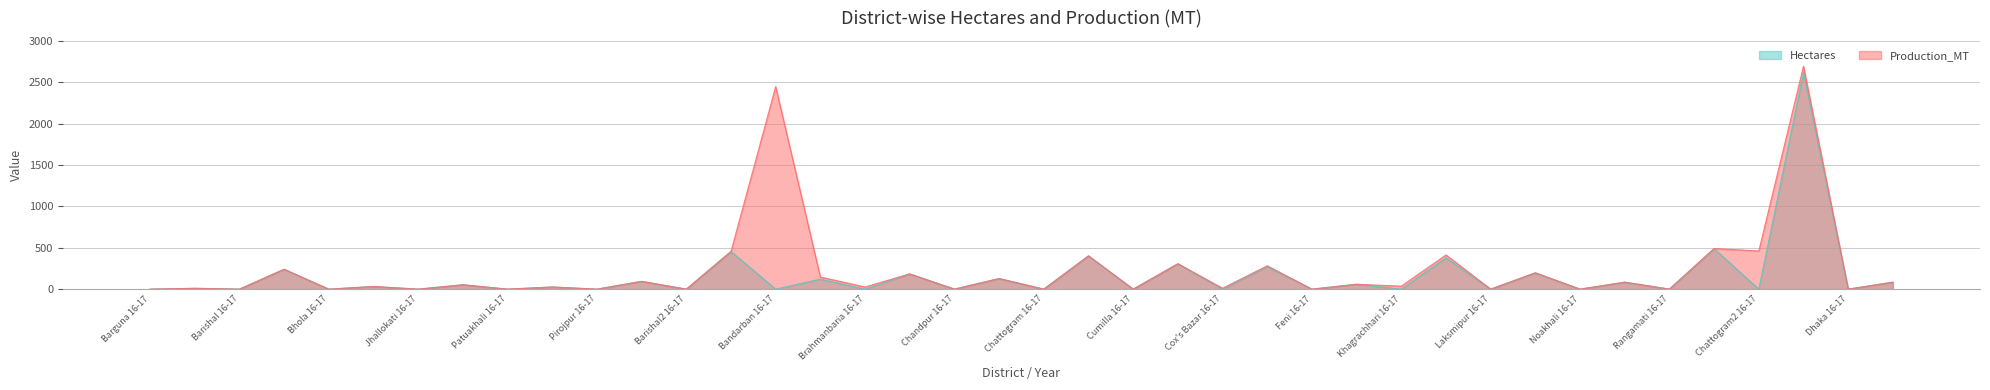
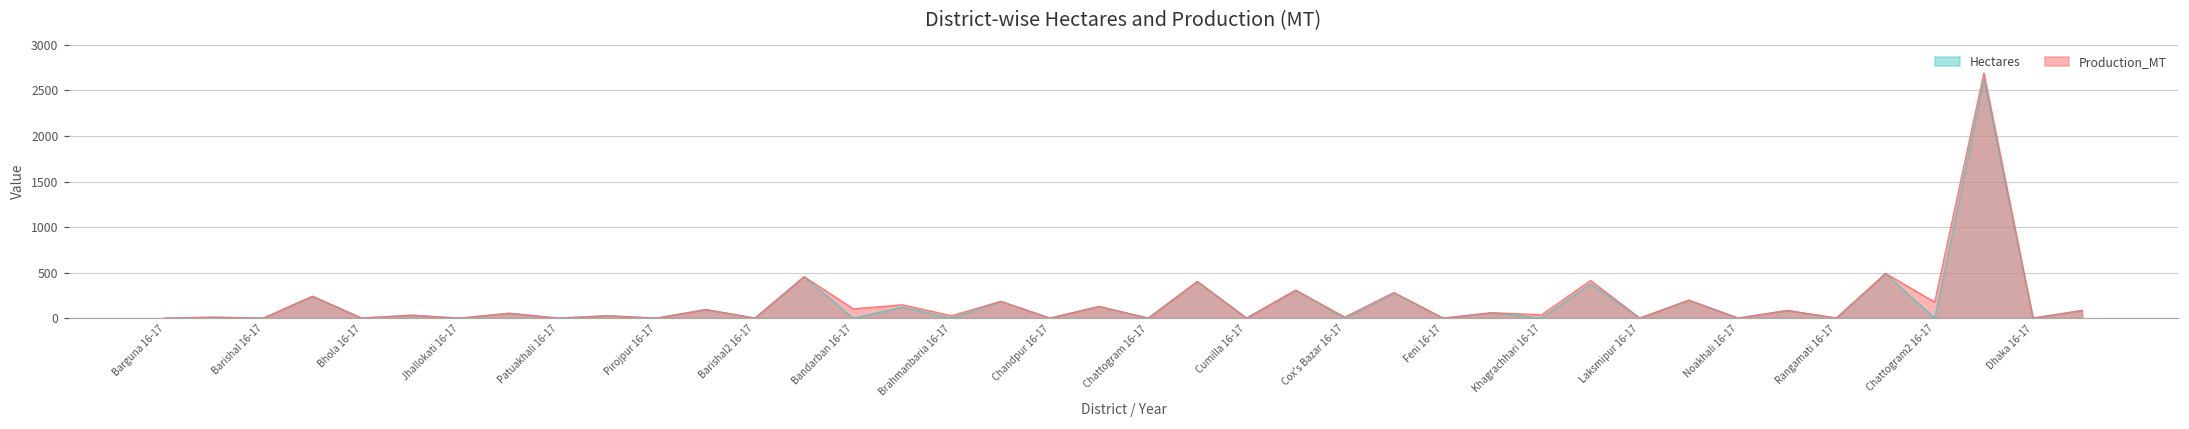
  {
    "Hectares": {
      "Bandarban 16-17": 0,
      "Khagrachhari 16-17": 0,
      "Chattogram2 16-17": 0
    },
    "Production_MT": {
-     "Bandarban 16-17": 2400,
+     "Bandarban 16-17": 100,
      "Khagrachhari 16-17": 0,
-     "Chattogram2 16-17": 500
+     "Chattogram2 16-17": 200
    }
  }
